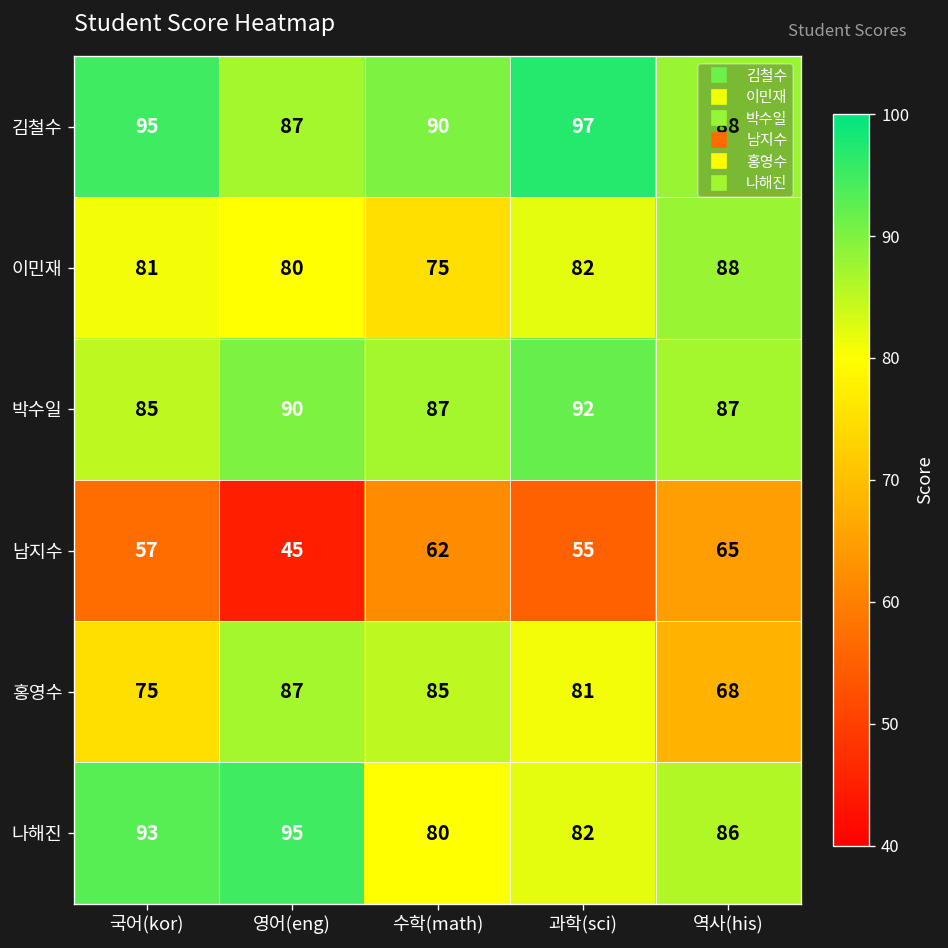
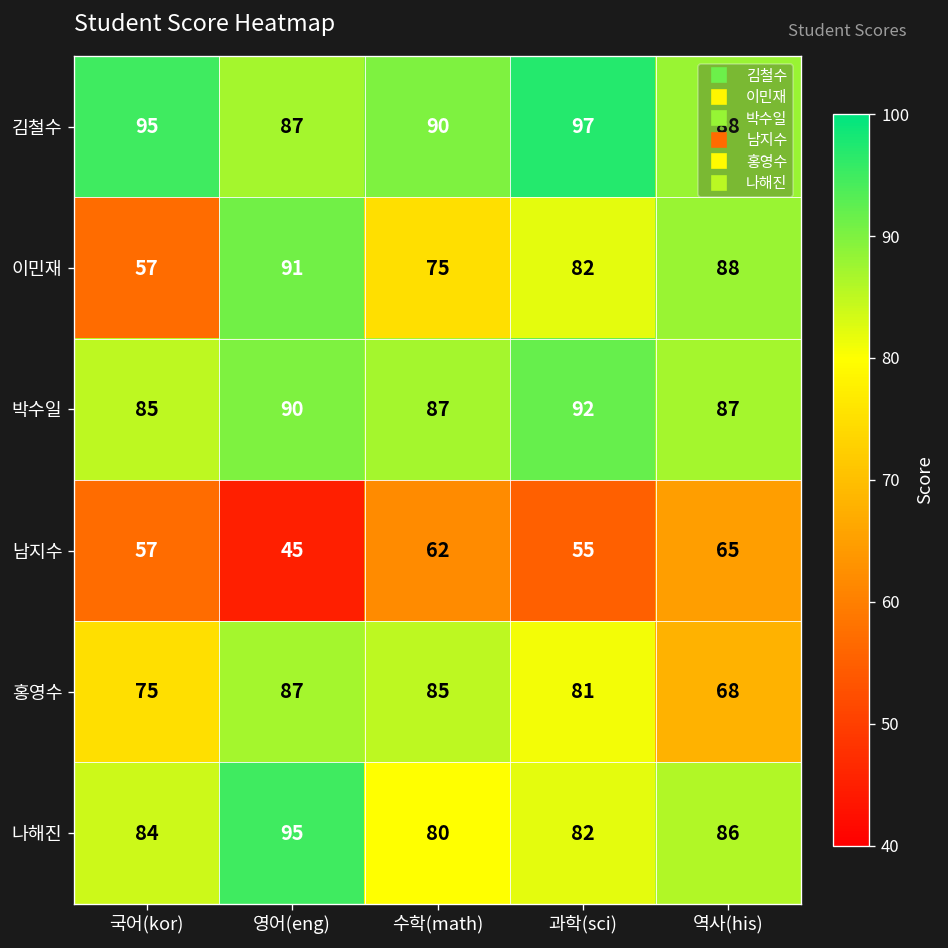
  {
    "김철수": {
      "국어(kor)": 95,
      "영어(eng)": 87,
      "수학(math)": 90,
      "과학(sci)": 97
    },
    "이민재": {
-     "국어(kor)": 81,
-     "영어(eng)": 80,
+     "국어(kor)": 57,
+     "영어(eng)": 91,
      "수학(math)": 75,
      "과학(sci)": 82,
      "역사(his)": 88
    },
    "박수일": {
      "국어(kor)": 85,
      "영어(eng)": 90,
      "수학(math)": 87,
      "과학(sci)": 92,
      "역사(his)": 87
    },
    "남지수": {
      "국어(kor)": 57,
      "영어(eng)": 45,
      "수학(math)": 62,
      "과학(sci)": 55,
      "역사(his)": 65
    },
    "홍영수": {
      "국어(kor)": 75,
      "영어(eng)": 87,
      "수학(math)": 85,
      "과학(sci)": 81,
      "역사(his)": 68
    },
    "나해진": {
-     "국어(kor)": 93,
+     "국어(kor)": 84,
      "영어(eng)": 95,
      "수학(math)": 80,
      "과학(sci)": 82,
      "역사(his)": 86
    }
  }
